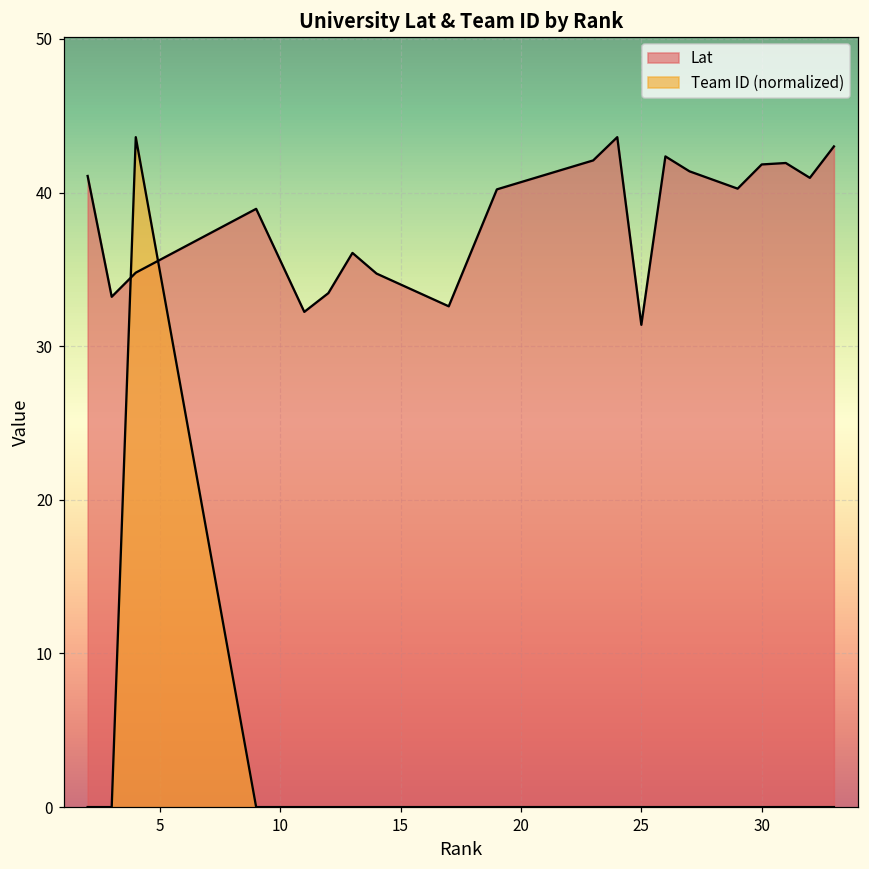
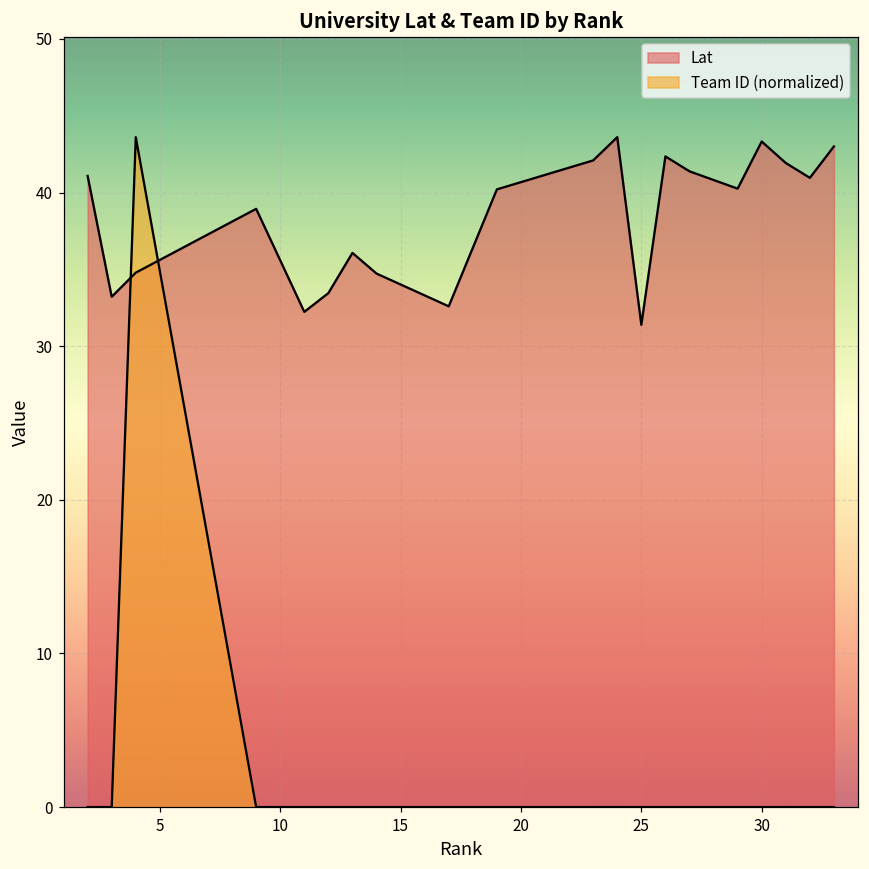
  {
    "Lat": {
      "25": 31.4,
-     "30": 41.8
+     "30": 43.3
    },
    "Team ID (normalized)": {
      "25": 0.0,
      "30": 0.0
    }
  }
